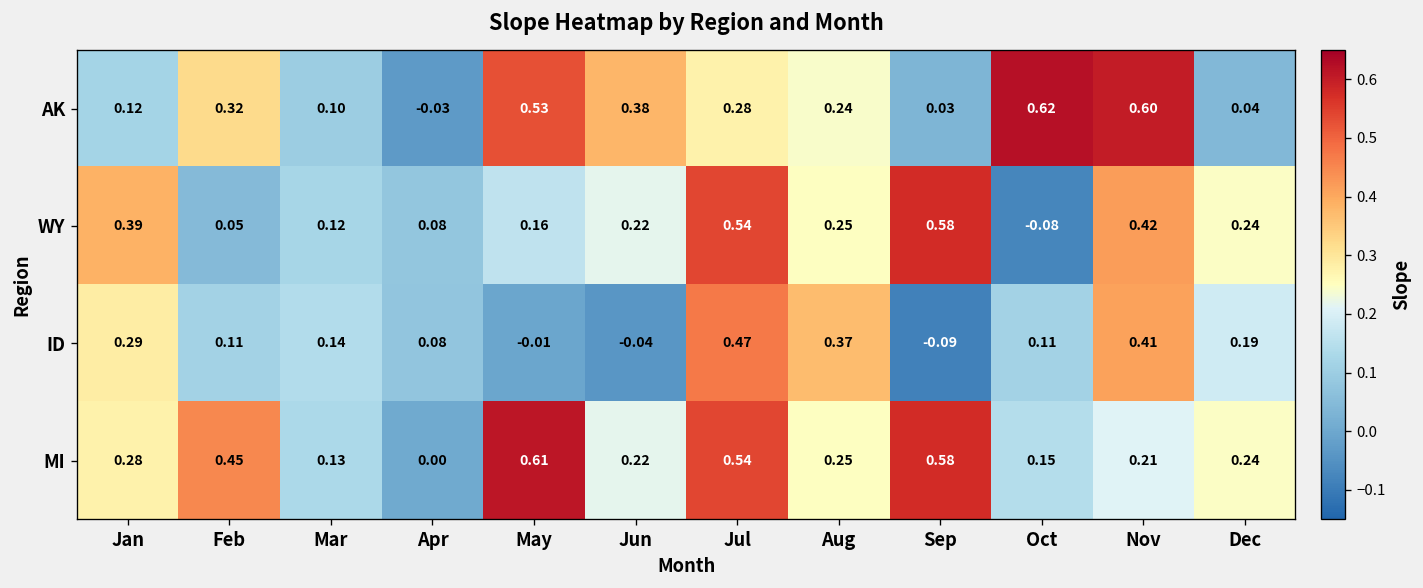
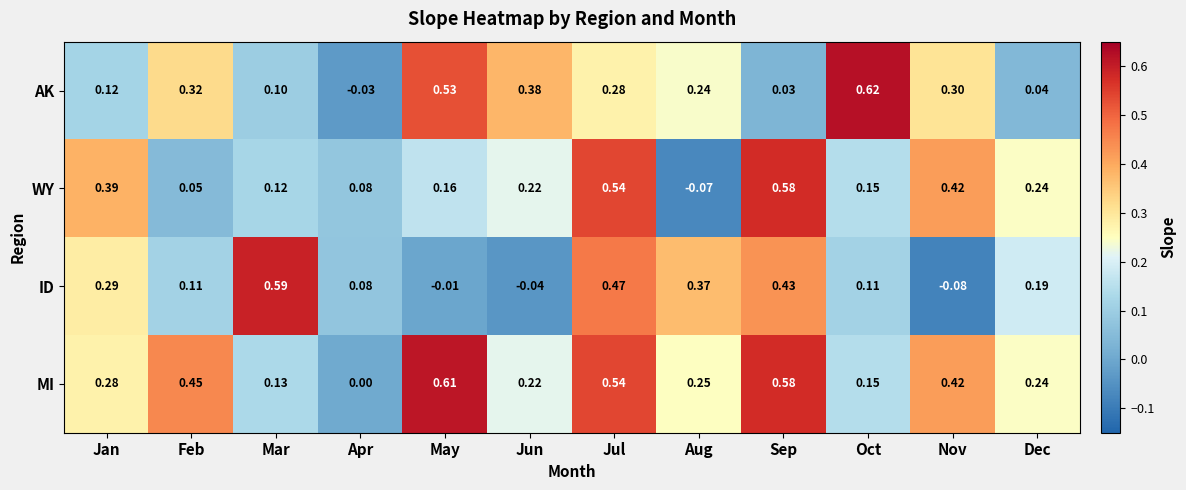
  {
    "AK": {
      "Jan": 0.12,
      "Feb": 0.32,
      "Mar": 0.10,
      "Apr": -0.03,
      "May": 0.53,
      "Jun": 0.38,
      "Jul": 0.28,
      "Aug": 0.24,
      "Sep": 0.03,
      "Oct": 0.62,
-     "Nov": 0.60,
+     "Nov": 0.30,
      "Dec": 0.04
    },
    "WY": {
      "Jan": 0.39,
      "Feb": 0.05,
      "Mar": 0.12,
      "Apr": 0.08,
      "May": 0.16,
      "Jun": 0.22,
      "Jul": 0.54,
-     "Aug": 0.25,
+     "Aug": -0.07,
      "Sep": 0.58,
-     "Oct": -0.08,
+     "Oct": 0.15,
      "Nov": 0.42,
      "Dec": 0.24
    },
    "ID": {
      "Jan": 0.29,
      "Feb": 0.11,
-     "Mar": 0.14,
+     "Mar": 0.59,
      "Apr": 0.08,
      "May": -0.01,
      "Jun": -0.04,
      "Jul": 0.47,
      "Aug": 0.37,
-     "Sep": -0.09,
+     "Sep": 0.43,
      "Oct": 0.11,
-     "Nov": 0.41,
+     "Nov": -0.08,
      "Dec": 0.19
    },
    "MI": {
      "Jan": 0.28,
      "Feb": 0.45,
      "Mar": 0.13,
      "Apr": 0.00,
      "May": 0.61,
      "Jun": 0.22,
      "Jul": 0.54,
      "Aug": 0.25,
      "Sep": 0.58,
      "Oct": 0.15,
-     "Nov": 0.21,
+     "Nov": 0.42,
      "Dec": 0.24
    }
  }
